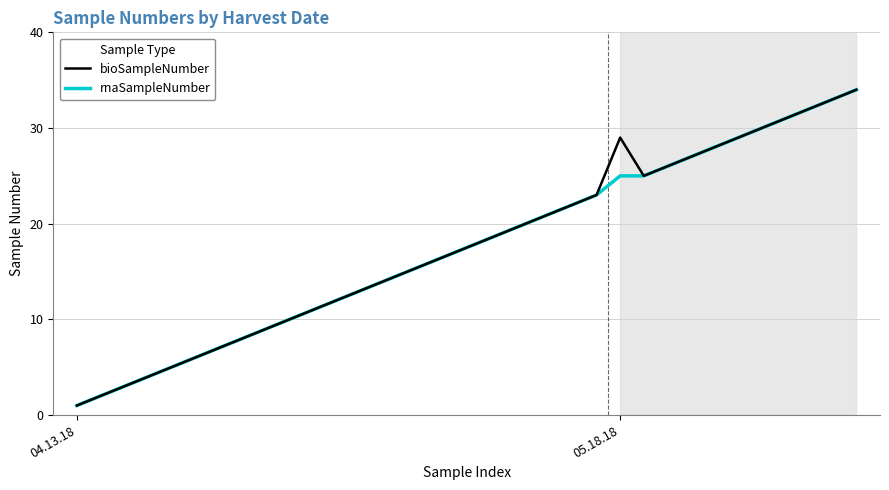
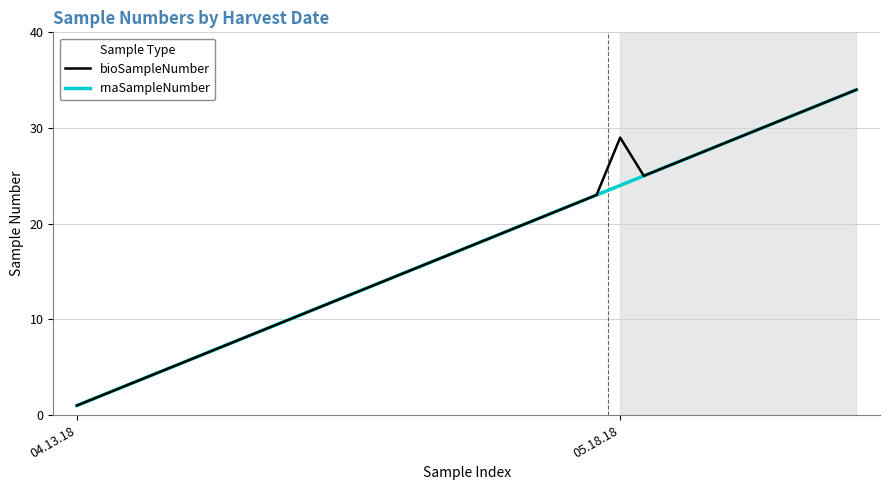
  {
    "bioSampleNumber": {
      "05.18.18": 29
    },
    "rnaSampleNumber": {
-     "05.18.18": 25
+     "05.18.18": 24
    }
  }
